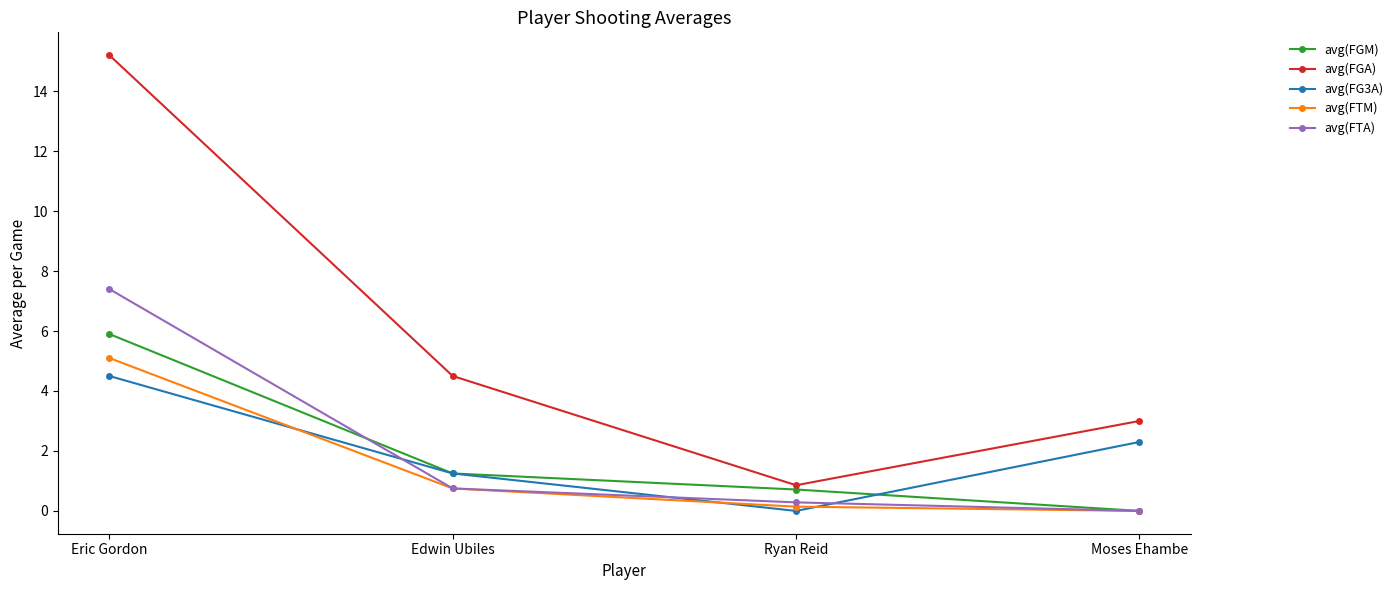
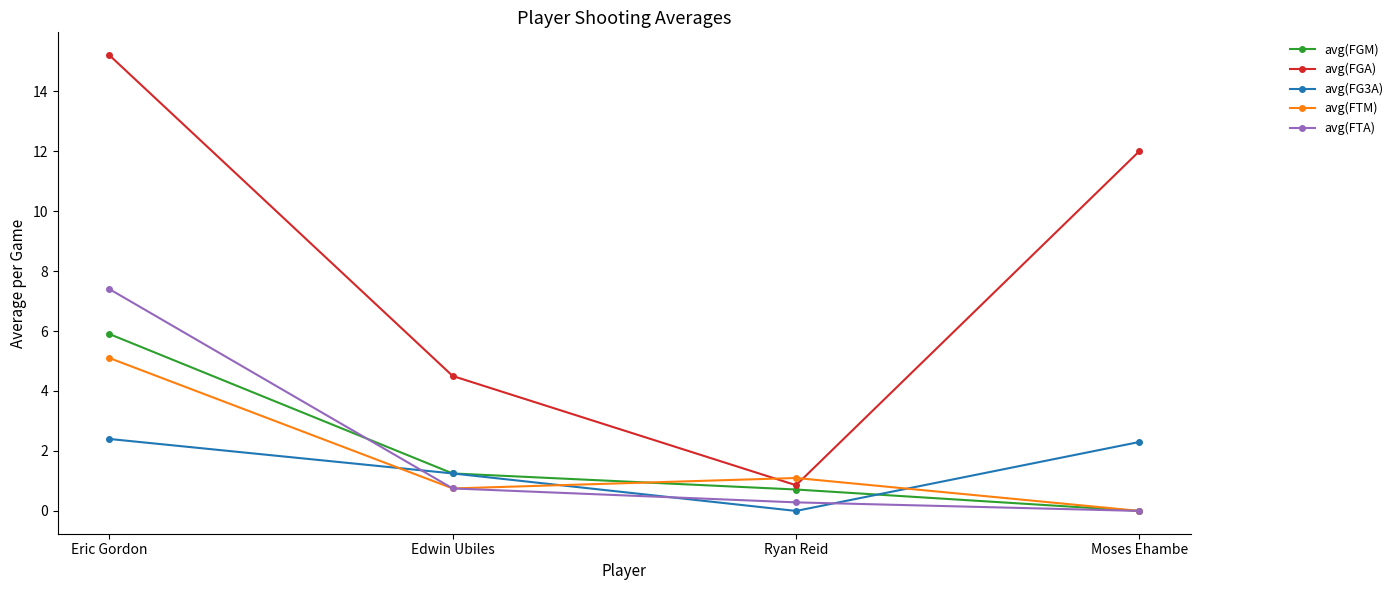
  {
    "avg(FGM)": {
      "Eric Gordon": 5.9,
      "Ryan Reid": 0.7
    },
    "avg(FGA)": {
      "Eric Gordon": 15.2,
      "Edwin Ubiles": 4.5,
      "Ryan Reid": 0.9,
-     "Moses Ehambe": 3
+     "Moses Ehambe": 12
    },
    "avg(FG3A)": {
-     "Eric Gordon": 4.5,
+     "Eric Gordon": 2.4,
      "Ryan Reid": 0.0,
      "Moses Ehambe": 2.3
    },
    "avg(FTM)": {
      "Eric Gordon": 5.1,
-     "Ryan Reid": 0.1
+     "Ryan Reid": 1.1
    },
    "avg(FTA)": {
      "Eric Gordon": 7.4,
      "Ryan Reid": 0.3
    }
  }
